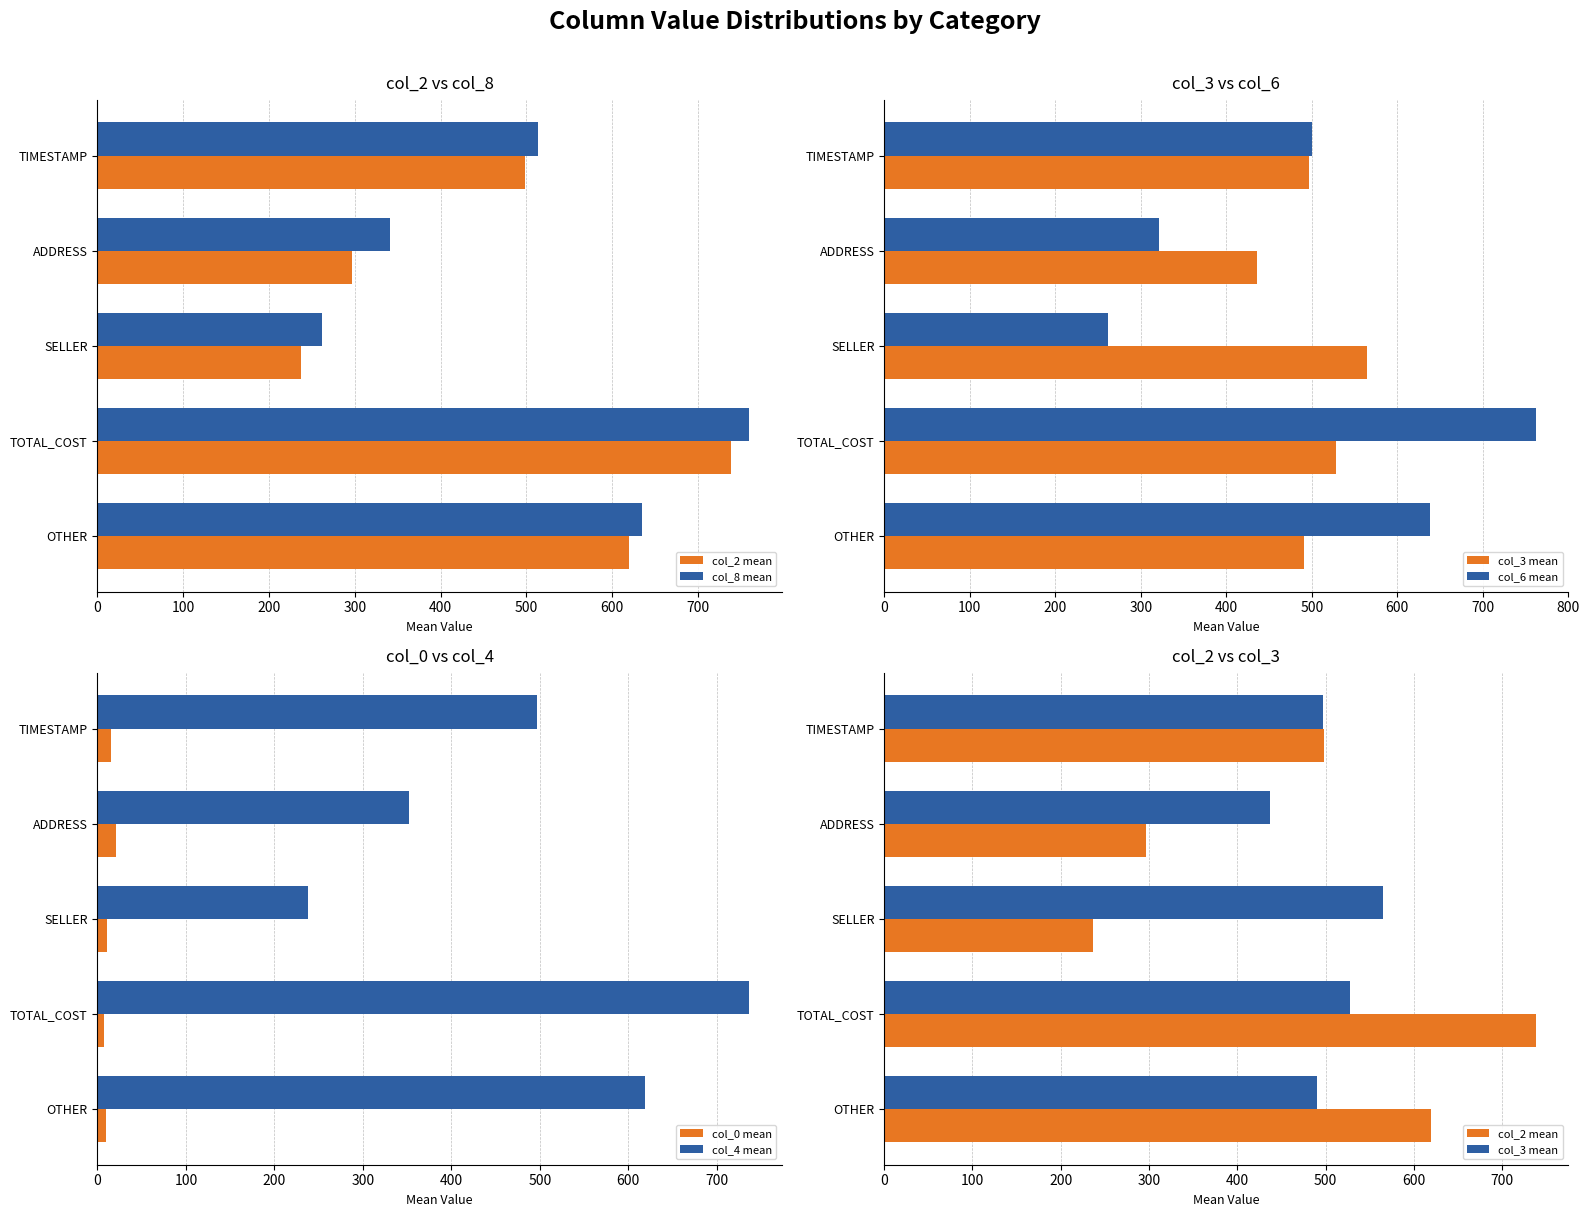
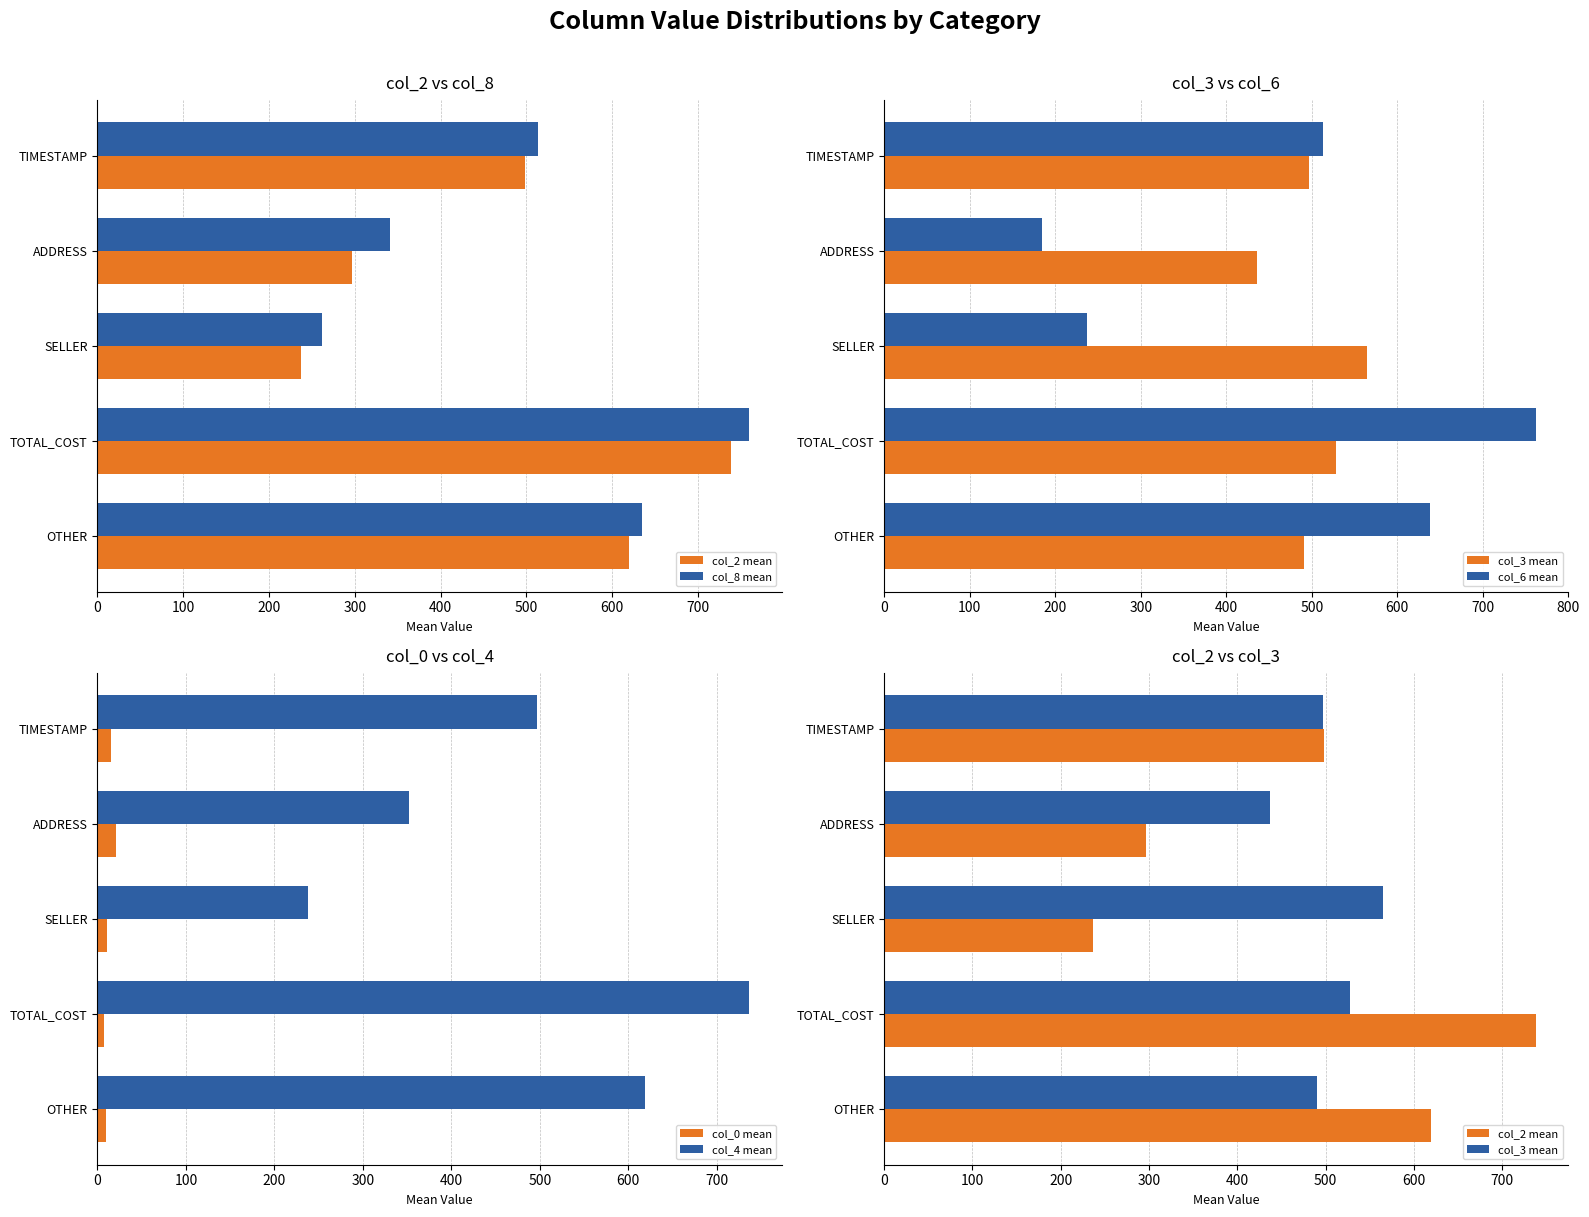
  {
    "col_2 vs col_8": {
      "col_2 mean": {
        "TIMESTAMP": 500,
        "ADDRESS": 300,
        "SELLER": 240,
        "TOTAL_COST": 740,
        "OTHER": 620
      },
      "col_8 mean": {
        "TIMESTAMP": 510,
        "ADDRESS": 340,
        "SELLER": 260,
        "TOTAL_COST": 760,
        "OTHER": 630
      }
    },
    "col_3 vs col_6": {
      "col_6 mean": {
-       "TIMESTAMP": 500,
-       "ADDRESS": 320,
-       "SELLER": 260,
+       "TIMESTAMP": 510,
+       "ADDRESS": 190,
+       "SELLER": 240,
        "TOTAL_COST": 760,
        "OTHER": 640
      }
    },
    "col_0 vs col_4": {
      "col_0 mean": {
        "TIMESTAMP": 20,
        "ADDRESS": 20,
        "SELLER": 10,
        "TOTAL_COST": 10,
        "OTHER": 10
      },
      "col_4 mean": {
        "TIMESTAMP": 500,
        "ADDRESS": 350,
        "SELLER": 240,
        "TOTAL_COST": 740,
        "OTHER": 620
      }
    },
    "col_2 vs col_3": {
      "col_2 mean": {
        "TIMESTAMP": 500,
        "ADDRESS": 300,
        "SELLER": 240,
        "TOTAL_COST": 740,
        "OTHER": 620
      },
      "col_3 mean": {
        "TIMESTAMP": 500,
        "ADDRESS": 440,
        "SELLER": 570,
        "TOTAL_COST": 530,
        "OTHER": 490
      }
    }
  }
